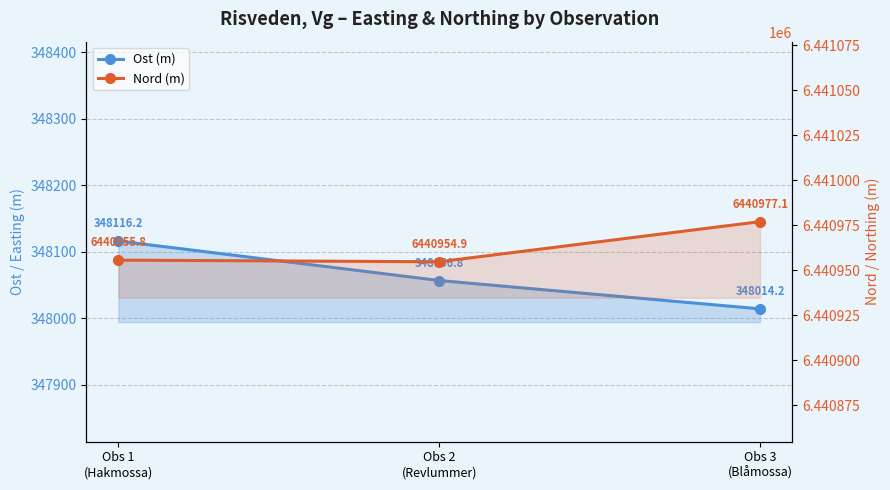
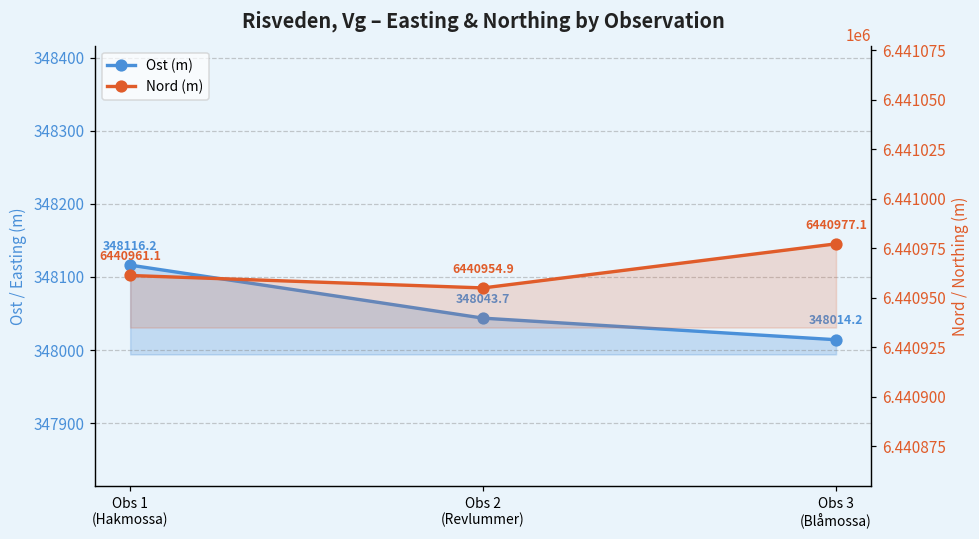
  {
    "Ost (m)": {
-     "Obs 2 (Revlummer)": 348056.8,
+     "Obs 2 (Revlummer)": 348043.7,
      "Obs 3 (Blåmossa)": 348014.2
    },
    "Nord (m)": {
-     "Obs 1 (Hakmossa)": 6440955.8,
+     "Obs 1 (Hakmossa)": 6440961.1,
      "Obs 2 (Revlummer)": 6440954.9,
      "Obs 3 (Blåmossa)": 6440977.1
    }
  }
